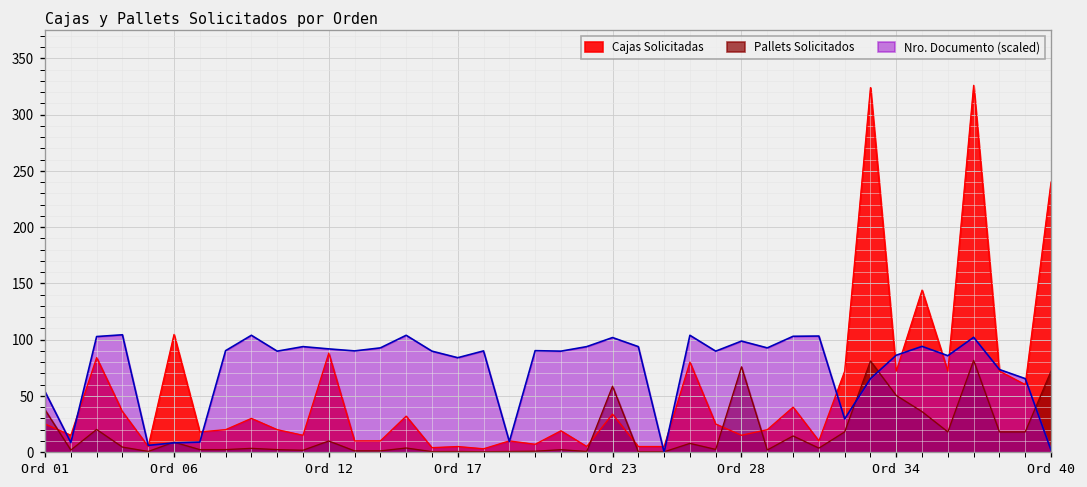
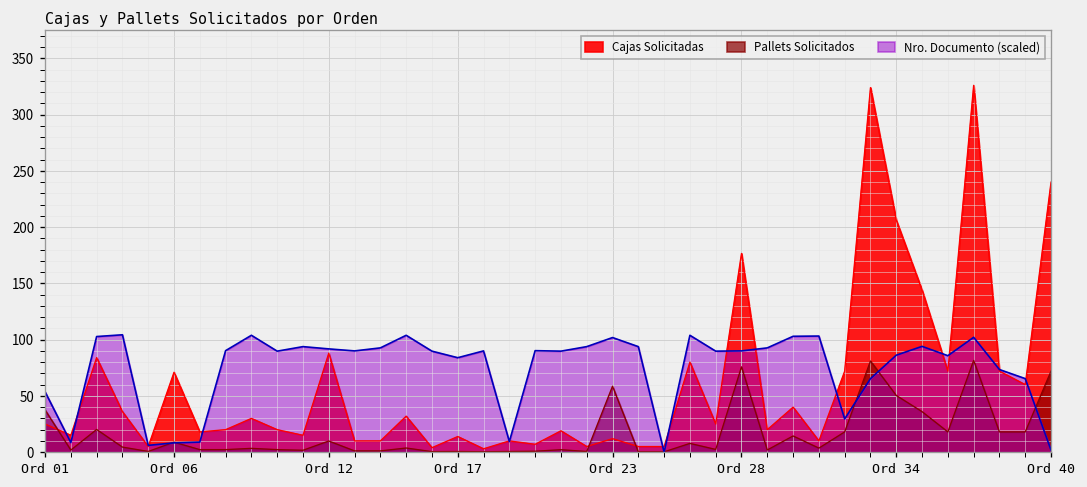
  {
    "Cajas Solicitadas": {
      "Ord 01": 30,
-     "Ord 06": 100,
+     "Ord 06": 70,
      "Ord 12": 90,
-     "Ord 17": 5,
-     "Ord 23": 30,
-     "Ord 28": 20,
-     "Ord 34": 70,
+     "Ord 17": 14,
+     "Ord 23": 10,
+     "Ord 28": 180,
+     "Ord 34": 210,
      "Ord 40": 240
    },
    "Pallets Solicitados": {
      "Ord 01": 40,
      "Ord 12": 10,
      "Ord 17": 0,
      "Ord 23": 60,
      "Ord 28": 80,
      "Ord 34": 50,
      "Ord 40": 70
    },
    "Nro. Documento (scaled)": {
      "Ord 01": 50,
      "Ord 12": 90,
      "Ord 17": 80,
      "Ord 23": 100,
-     "Ord 28": 100,
+     "Ord 28": 90,
      "Ord 34": 90,
      "Ord 40": 0
    }
  }
